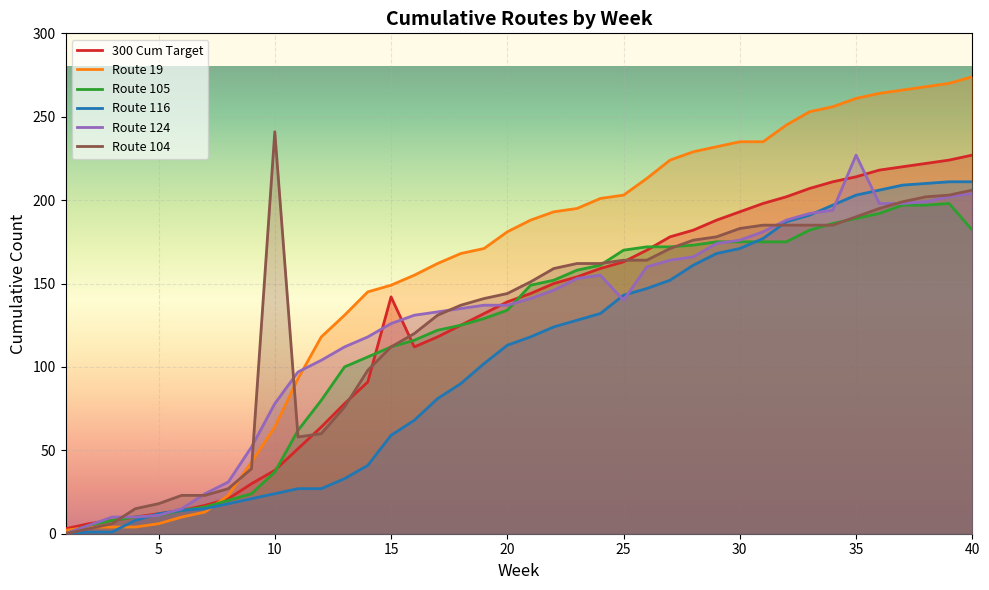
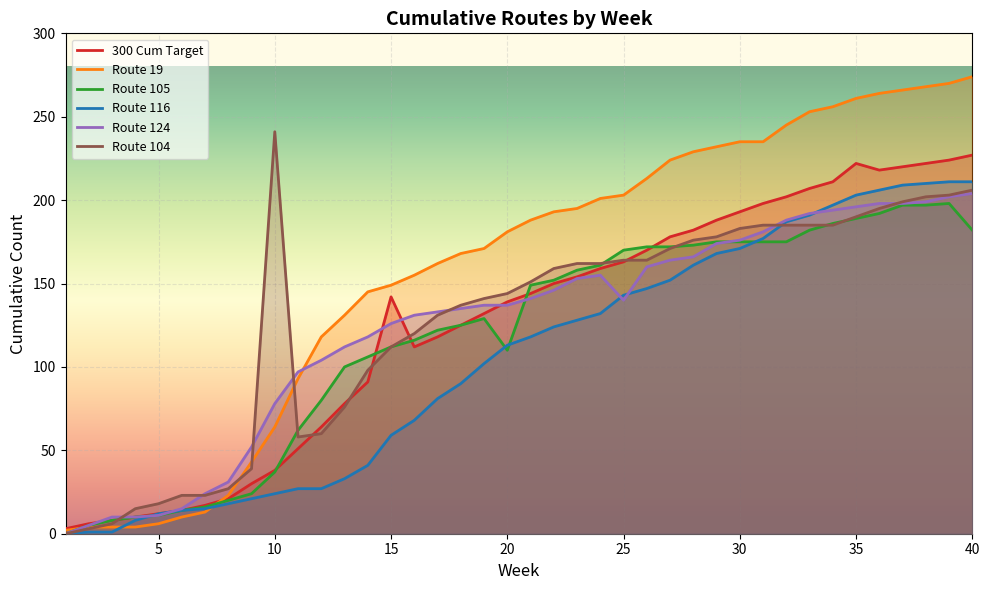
  {
    "300 Cum Target": {
      "15": 142,
      "20": 139,
      "30": 193,
-     "35": 214,
+     "35": 222,
      "40": 227
    },
    "Route 19": {
      "5": 6,
      "10": 64,
      "15": 149,
      "20": 181,
      "25": 203,
      "30": 235,
      "35": 261,
      "40": 274
    },
    "Route 105": {
-     "20": 134,
+     "20": 110,
      "25": 170,
      "40": 182
    },
    "Route 116": {
      "10": 24,
      "15": 59,
      "20": 113,
      "25": 143,
      "30": 171,
      "35": 203,
      "40": 211
    },
    "Route 124": {
      "10": 78,
      "15": 126,
      "20": 137,
      "25": 140,
-     "35": 227,
+     "35": 196,
      "40": 204
    },
    "Route 104": {
      "5": 18,
      "10": 241,
      "20": 144,
      "30": 183,
      "40": 206
    }
  }
